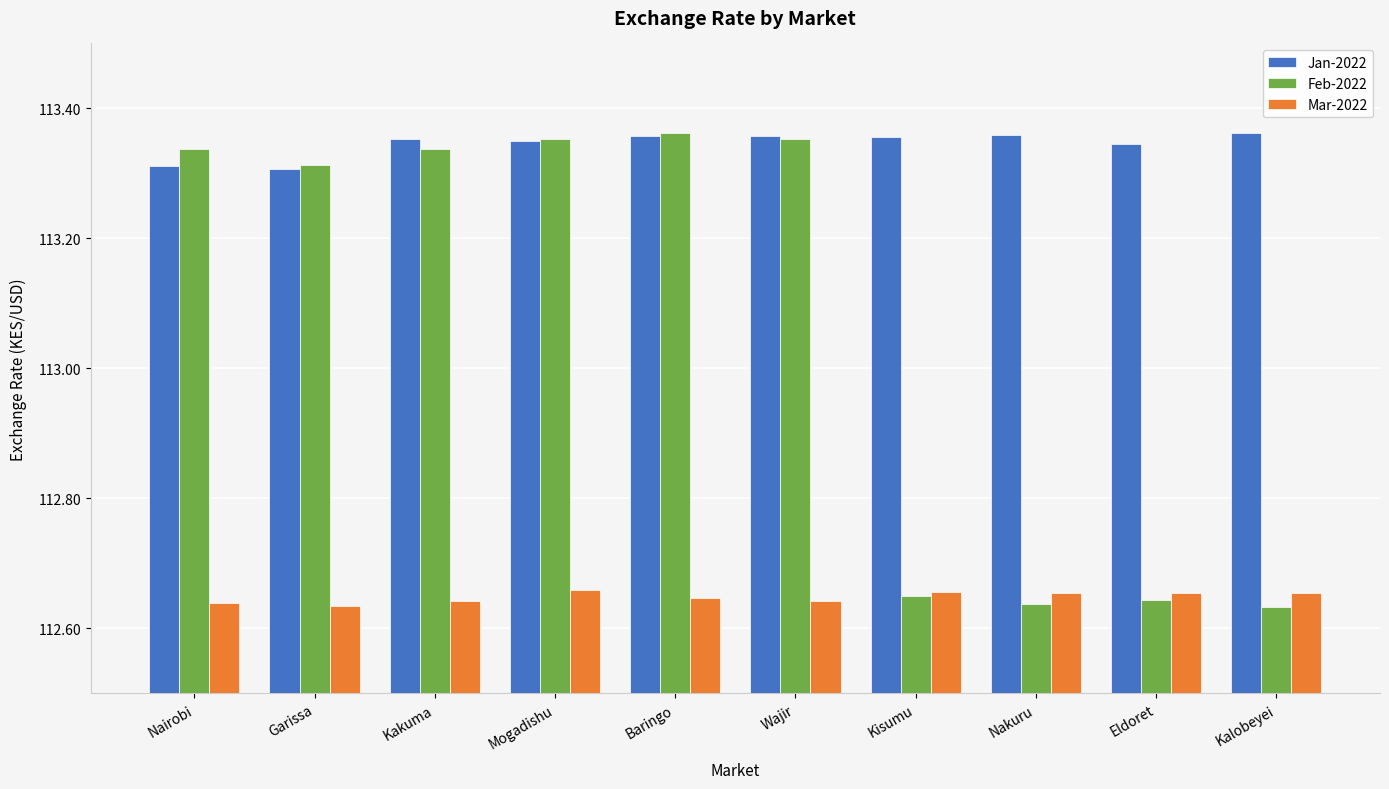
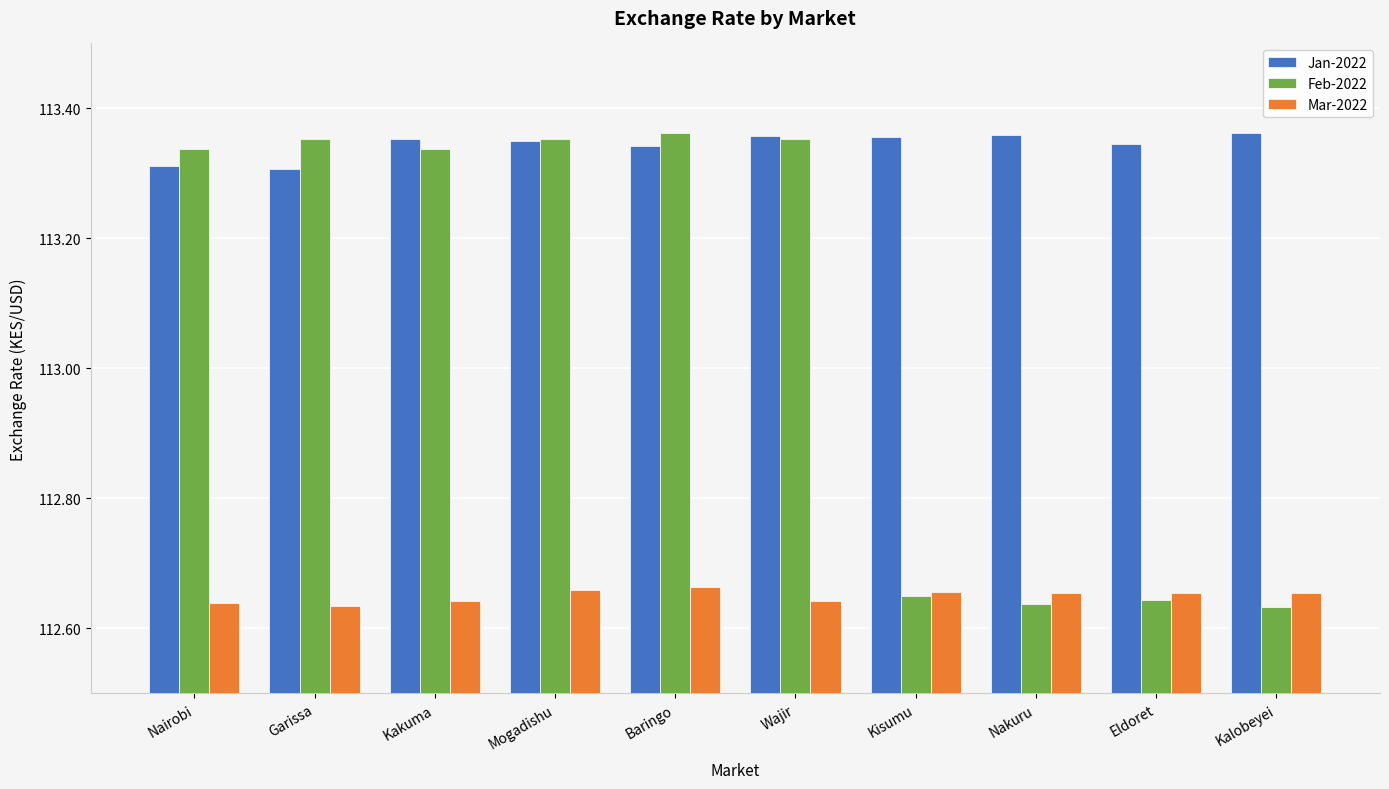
  {
    "Jan-2022": {
      "Nairobi": 113.31,
      "Garissa": 113.31,
      "Kakuma": 113.35,
      "Mogadishu": 113.35,
-     "Baringo": 113.36,
+     "Baringo": 113.34,
      "Wajir": 113.36,
      "Kisumu": 113.36,
      "Nakuru": 113.36,
      "Eldoret": 113.35,
      "Kalobeyei": 113.36
    },
    "Feb-2022": {
      "Nairobi": 113.34,
-     "Garissa": 113.31,
+     "Garissa": 113.35,
      "Kakuma": 113.34,
      "Mogadishu": 113.35,
      "Baringo": 113.36,
      "Wajir": 113.35,
      "Kisumu": 112.65,
      "Nakuru": 112.64,
      "Eldoret": 112.64,
      "Kalobeyei": 112.63
    },
    "Mar-2022": {
      "Nairobi": 112.64,
      "Garissa": 112.63,
      "Kakuma": 112.64,
      "Mogadishu": 112.66,
-     "Baringo": 112.65,
+     "Baringo": 112.66,
      "Wajir": 112.64,
      "Kisumu": 112.66,
      "Nakuru": 112.65,
      "Eldoret": 112.65,
      "Kalobeyei": 112.65
    }
  }
